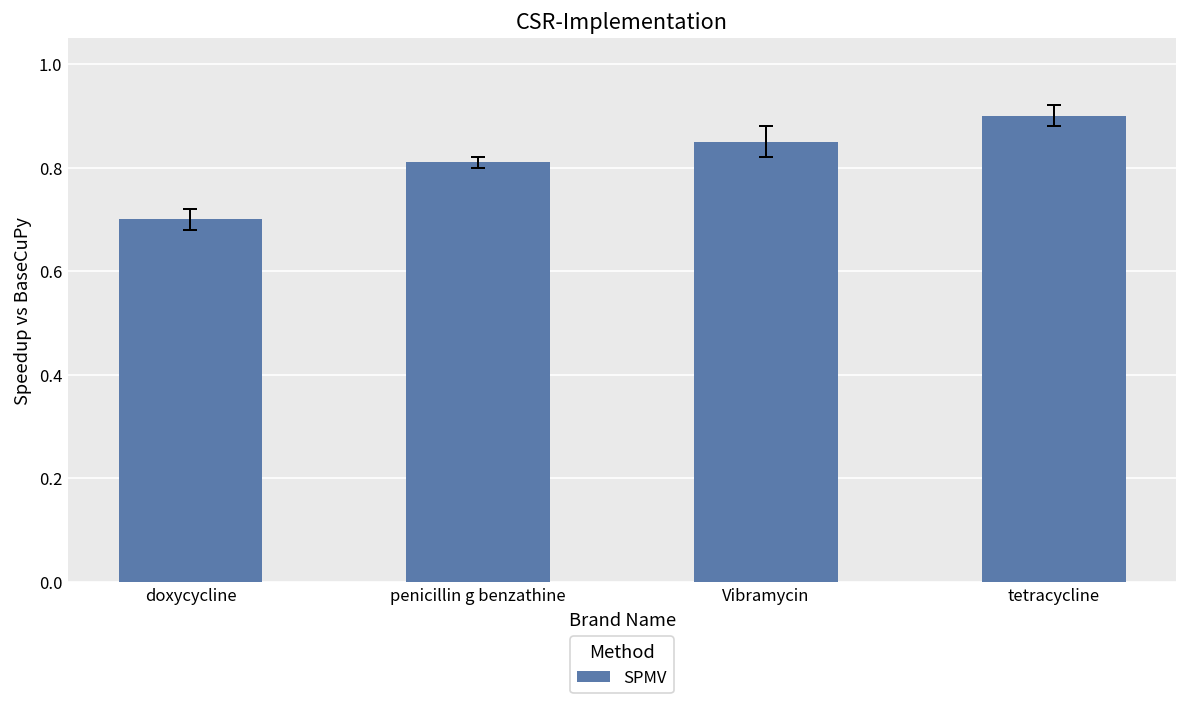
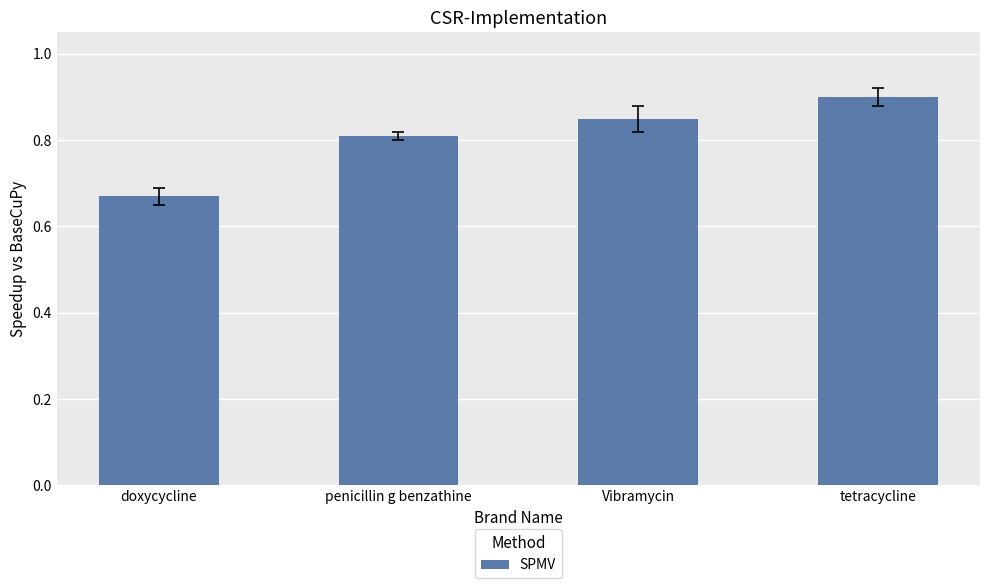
  {
    "SPMV": {
-     "doxycycline": 0.70,
+     "doxycycline": 0.67,
      "penicillin g benzathine": 0.81,
      "Vibramycin": 0.85,
      "tetracycline": 0.90
    }
  }
